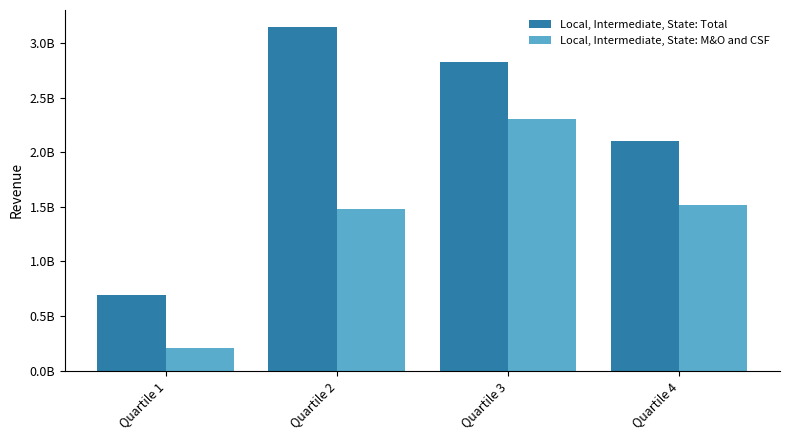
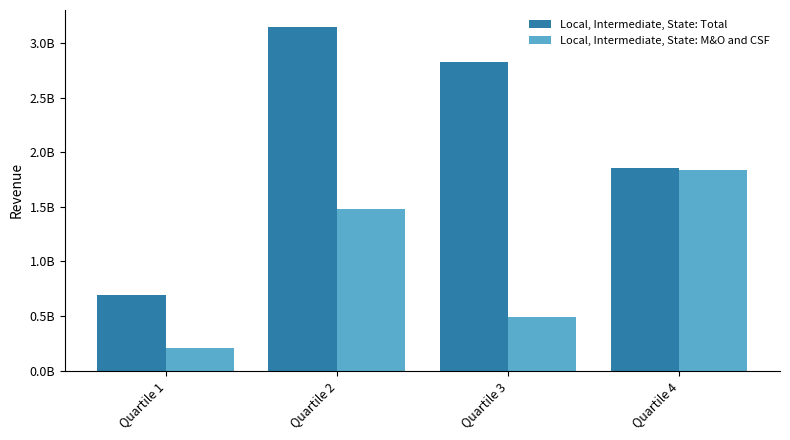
  {
    "Local, Intermediate, State: Total": {
      "Quartile 1": 700000000,
      "Quartile 2": 3140000000,
      "Quartile 3": 2820000000,
-     "Quartile 4": 2100000000
+     "Quartile 4": 1860000000
    },
    "Local, Intermediate, State: M&O and CSF": {
      "Quartile 1": 210000000,
      "Quartile 2": 1480000000,
-     "Quartile 3": 2300000000,
-     "Quartile 4": 1520000000
+     "Quartile 3": 490000000,
+     "Quartile 4": 1840000000
    }
  }
